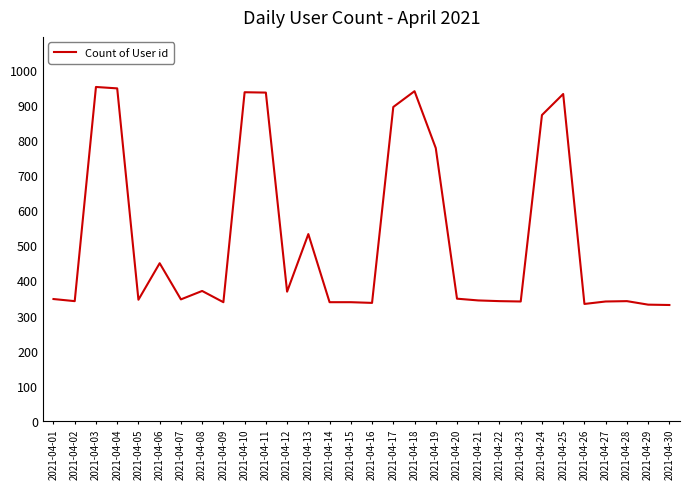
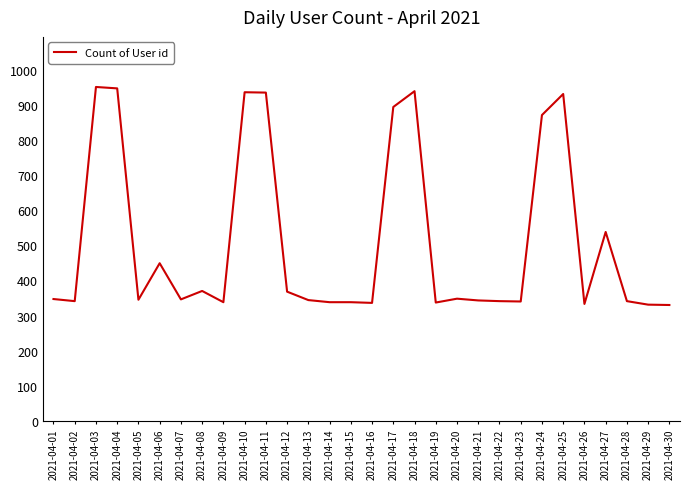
  {
    "2021-04-01": 350,
    "2021-04-02": 340,
    "2021-04-03": 950,
    "2021-04-04": 950,
    "2021-04-05": 350,
    "2021-04-06": 450,
    "2021-04-07": 350,
    "2021-04-08": 370,
    "2021-04-09": 340,
    "2021-04-10": 940,
    "2021-04-11": 940,
    "2021-04-12": 370,
-   "2021-04-13": 530,
+   "2021-04-13": 340,
    "2021-04-14": 340,
    "2021-04-15": 340,
    "2021-04-16": 340,
    "2021-04-17": 890,
    "2021-04-18": 940,
-   "2021-04-19": 780,
+   "2021-04-19": 340,
    "2021-04-20": 350,
    "2021-04-21": 340,
    "2021-04-22": 340,
    "2021-04-23": 340,
    "2021-04-24": 870,
    "2021-04-25": 930,
    "2021-04-26": 330,
-   "2021-04-27": 340,
+   "2021-04-27": 540,
    "2021-04-28": 340,
    "2021-04-29": 330,
    "2021-04-30": 330
  }
